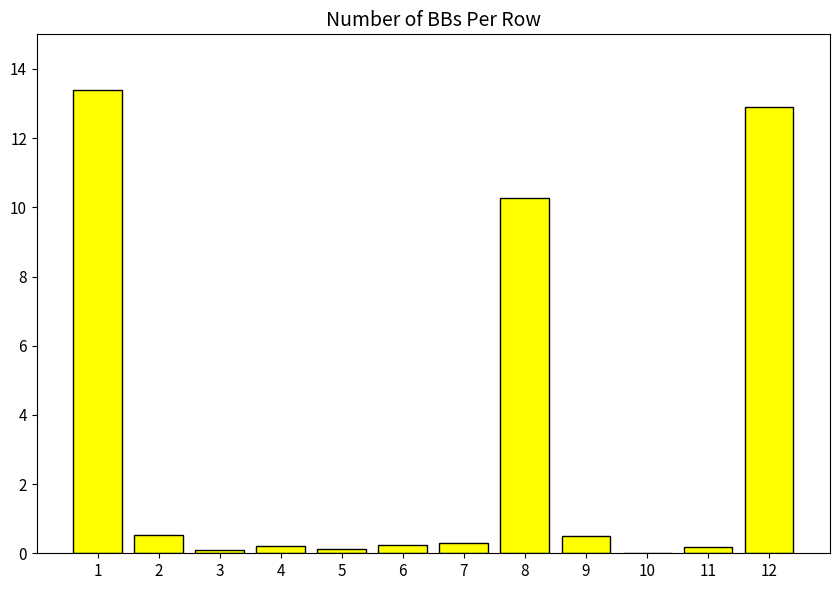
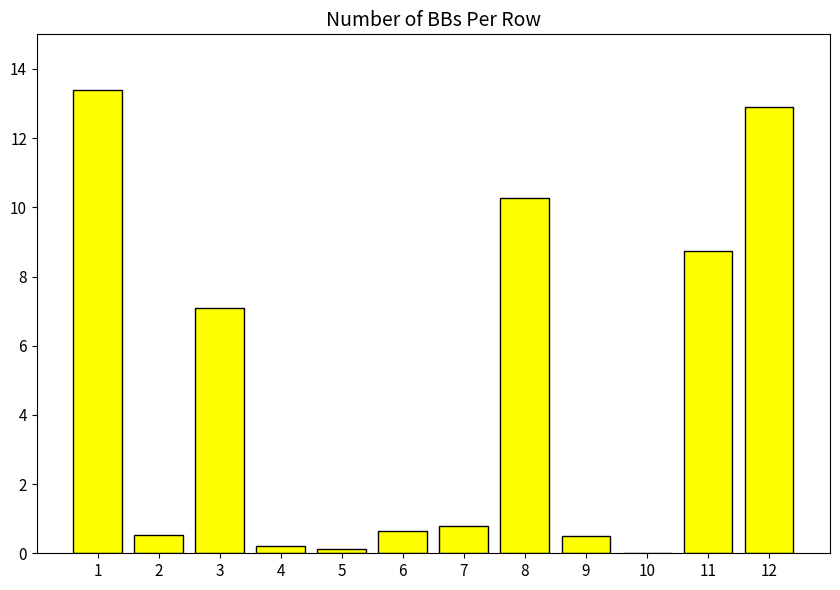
  {
    "1": 13.4,
    "2": 0.5,
-   "3": 0.1,
+   "3": 7.1,
    "4": 0.2,
    "5": 0.1,
-   "6": 0.2,
-   "7": 0.3,
+   "6": 0.6,
+   "7": 0.8,
    "8": 10.3,
    "9": 0.5,
    "10": 0.0,
-   "11": 0.2,
+   "11": 8.7,
    "12": 12.9
  }
